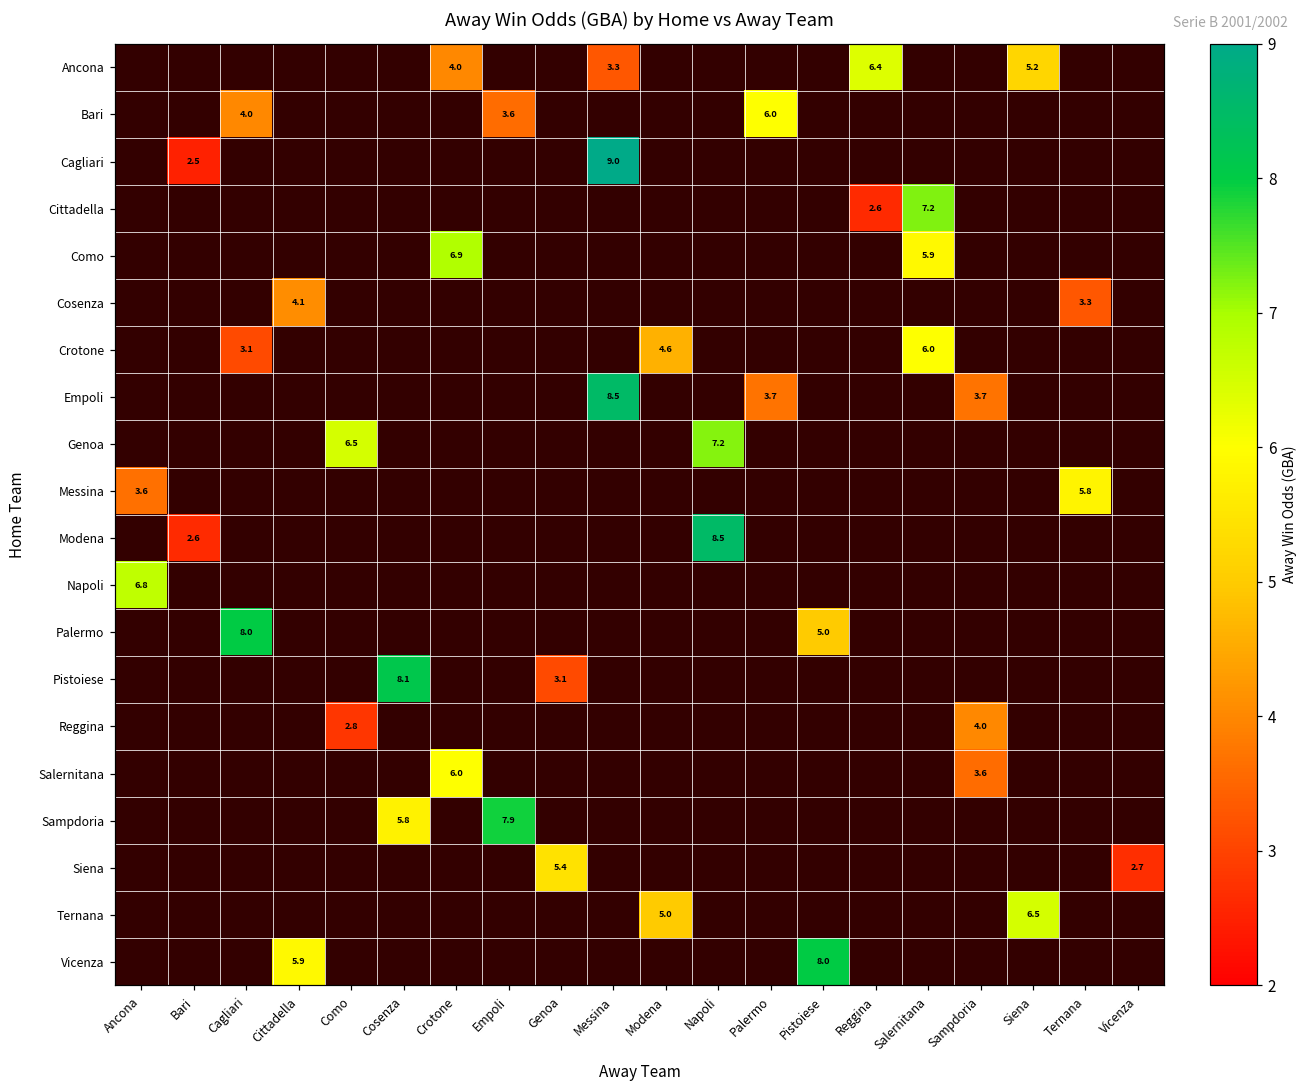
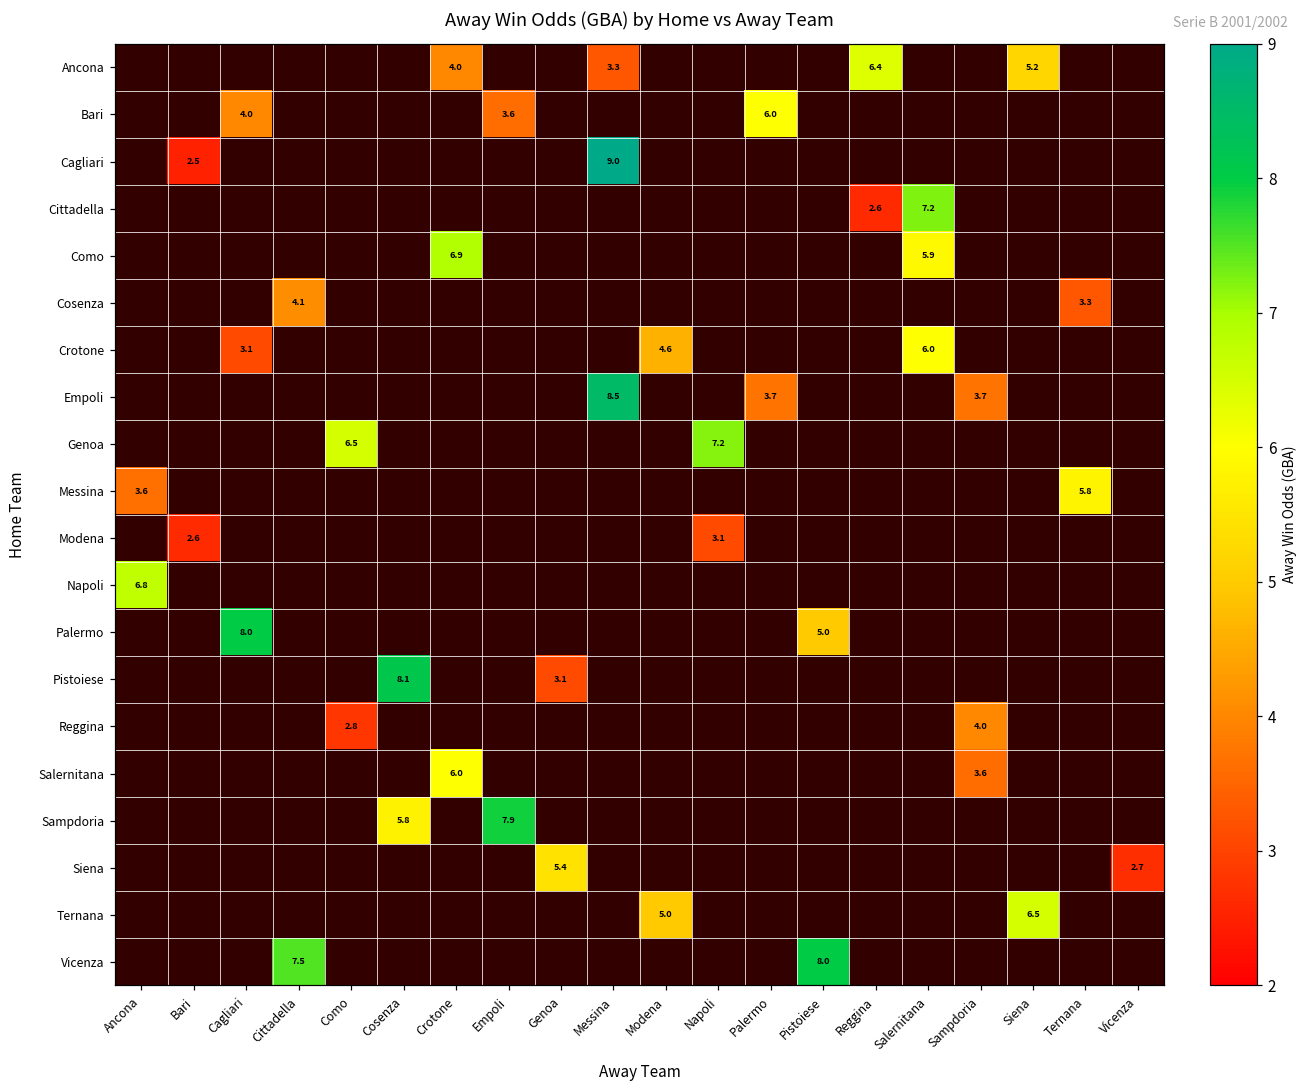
  {
    "Ancona": {
      "Crotone": 4.0,
      "Messina": 3.3,
      "Reggina": 6.4,
      "Siena": 5.2
    },
    "Bari": {
      "Cagliari": 4.0,
      "Empoli": 3.6,
      "Palermo": 6.0
    },
    "Cagliari": {
      "Bari": 2.5,
      "Messina": 9.0
    },
    "Cittadella": {
      "Reggina": 2.6,
      "Salernitana": 7.2
    },
    "Como": {
      "Crotone": 6.9,
      "Salernitana": 5.9
    },
    "Cosenza": {
      "Cittadella": 4.1,
      "Ternana": 3.3
    },
    "Crotone": {
      "Cagliari": 3.1,
      "Modena": 4.6,
      "Salernitana": 6.0
    },
    "Empoli": {
      "Messina": 8.5,
      "Palermo": 3.7,
      "Sampdoria": 3.7
    },
    "Genoa": {
      "Como": 6.5,
      "Napoli": 7.2
    },
    "Messina": {
      "Ancona": 3.6,
      "Ternana": 5.8
    },
    "Modena": {
      "Bari": 2.6,
-     "Napoli": 8.5
+     "Napoli": 3.1
    },
    "Napoli": {
      "Ancona": 6.8
    },
    "Palermo": {
      "Cagliari": 8.0,
      "Pistoiese": 5.0
    },
    "Pistoiese": {
      "Cosenza": 8.1,
      "Genoa": 3.1
    },
    "Reggina": {
      "Como": 2.8,
      "Sampdoria": 4.0
    },
    "Salernitana": {
      "Crotone": 6.0,
      "Sampdoria": 3.6
    },
    "Sampdoria": {
      "Cosenza": 5.8,
      "Empoli": 7.9
    },
    "Siena": {
      "Genoa": 5.4,
      "Vicenza": 2.7
    },
    "Ternana": {
      "Modena": 5.0,
      "Siena": 6.5
    },
    "Vicenza": {
-     "Cittadella": 5.9,
+     "Cittadella": 7.5,
      "Pistoiese": 8.0
    }
  }
